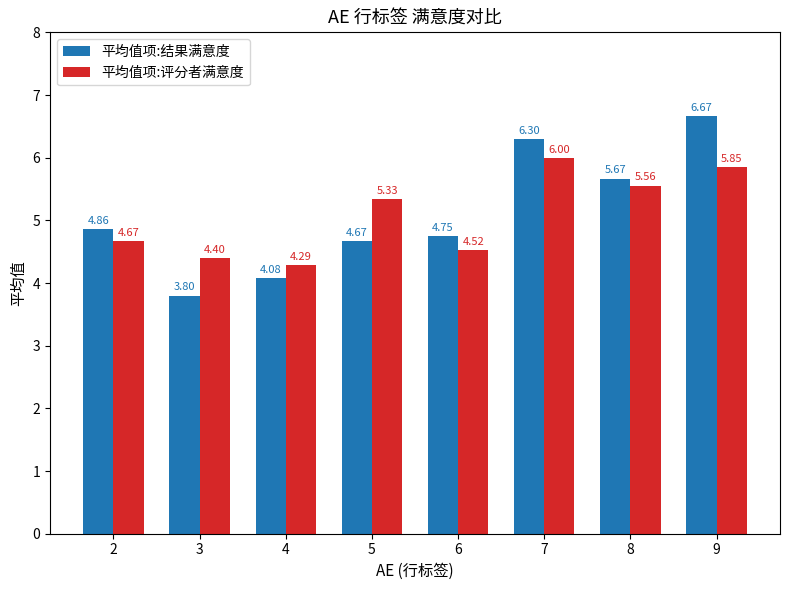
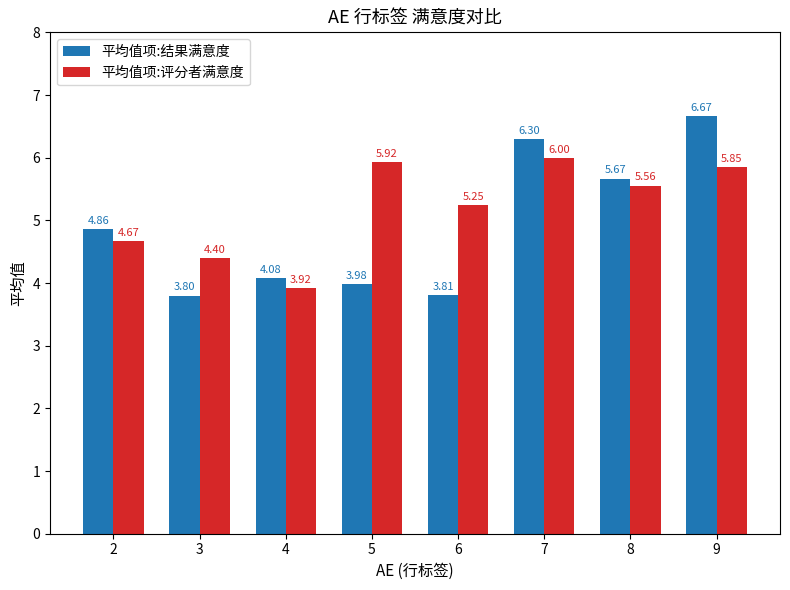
  {
    "平均值项:结果满意度": {
      "2": 4.86,
      "3": 3.80,
      "4": 4.08,
-     "5": 4.67,
-     "6": 4.75,
+     "5": 3.98,
+     "6": 3.81,
      "7": 6.30,
      "8": 5.67,
      "9": 6.67
    },
    "平均值项:评分者满意度": {
      "2": 4.67,
      "3": 4.40,
-     "4": 4.29,
-     "5": 5.33,
-     "6": 4.52,
+     "4": 3.92,
+     "5": 5.92,
+     "6": 5.25,
      "7": 6.00,
      "8": 5.56,
      "9": 5.85
    }
  }
